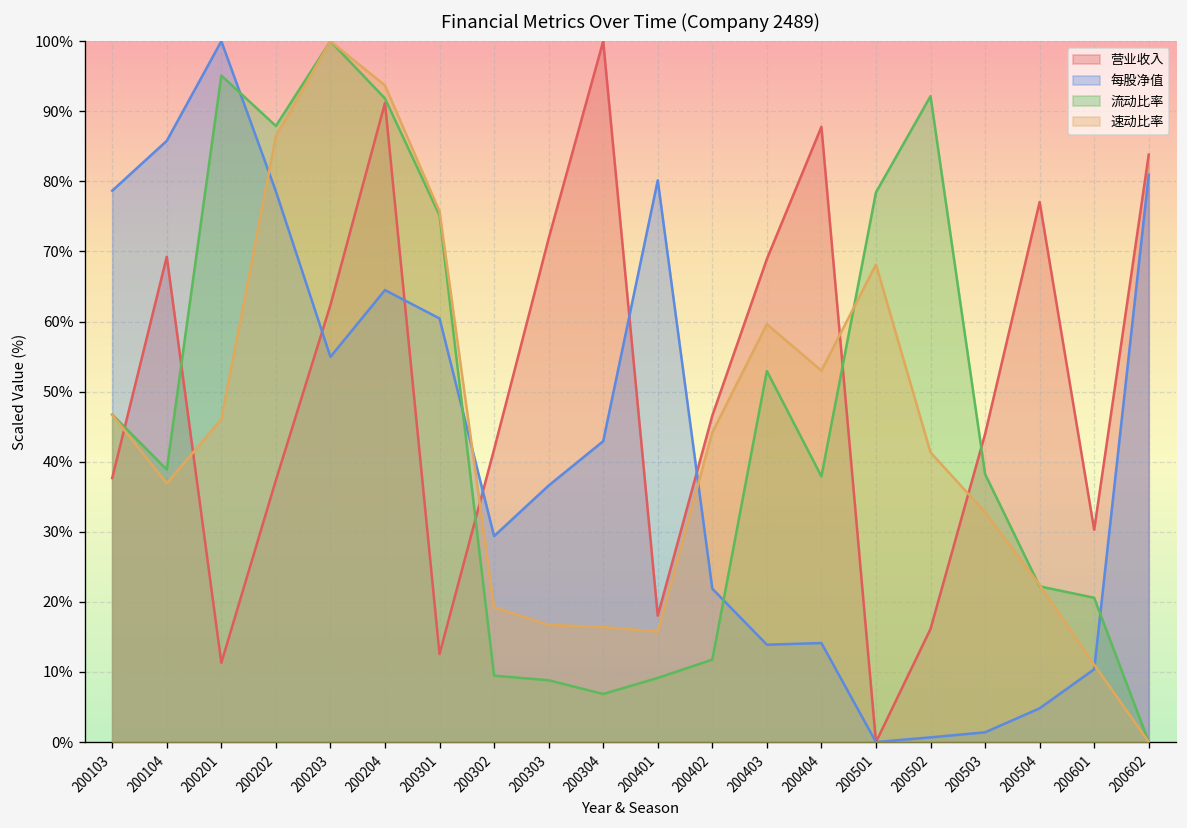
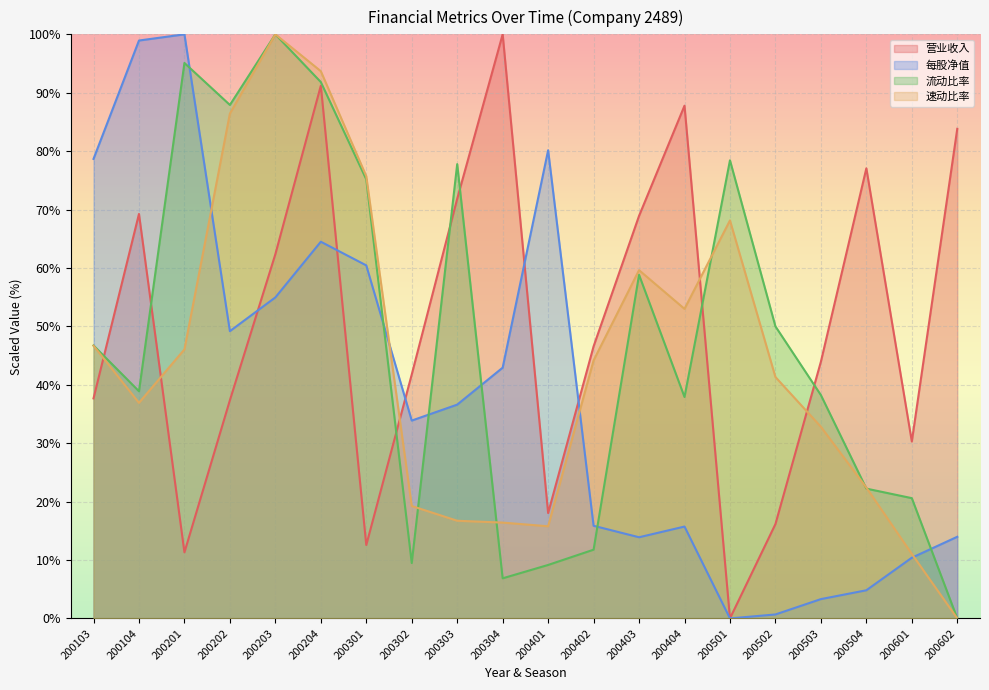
  {
    "每股净值": {
      "200103": "79%",
-     "200104": "86%",
+     "200104": "99%",
      "200201": "100%",
-     "200202": "79%",
+     "200202": "49%",
      "200203": "55%",
      "200204": "64%",
      "200301": "60%",
-     "200302": "29%",
+     "200302": "34%",
      "200303": "37%",
      "200304": "43%",
      "200401": "80%",
-     "200402": "22%",
+     "200402": "16%",
      "200403": "14%",
-     "200404": "14%",
+     "200404": "16%",
      "200502": "1%",
-     "200503": "1%",
+     "200503": "3%",
      "200504": "5%",
      "200601": "10%",
-     "200602": "81%"
+     "200602": "14%"
    },
    "流动比率": {
      "200104": "39%",
      "200201": "95%",
      "200202": "88%",
      "200204": "92%",
      "200301": "75%",
      "200302": "9%",
-     "200303": "9%",
+     "200303": "78%",
      "200304": "7%",
      "200401": "9%",
      "200402": "12%",
-     "200403": "53%",
+     "200403": "59%",
      "200404": "38%",
      "200501": "78%",
-     "200502": "92%",
+     "200502": "50%",
      "200503": "38%",
      "200601": "21%"
    }
  }
